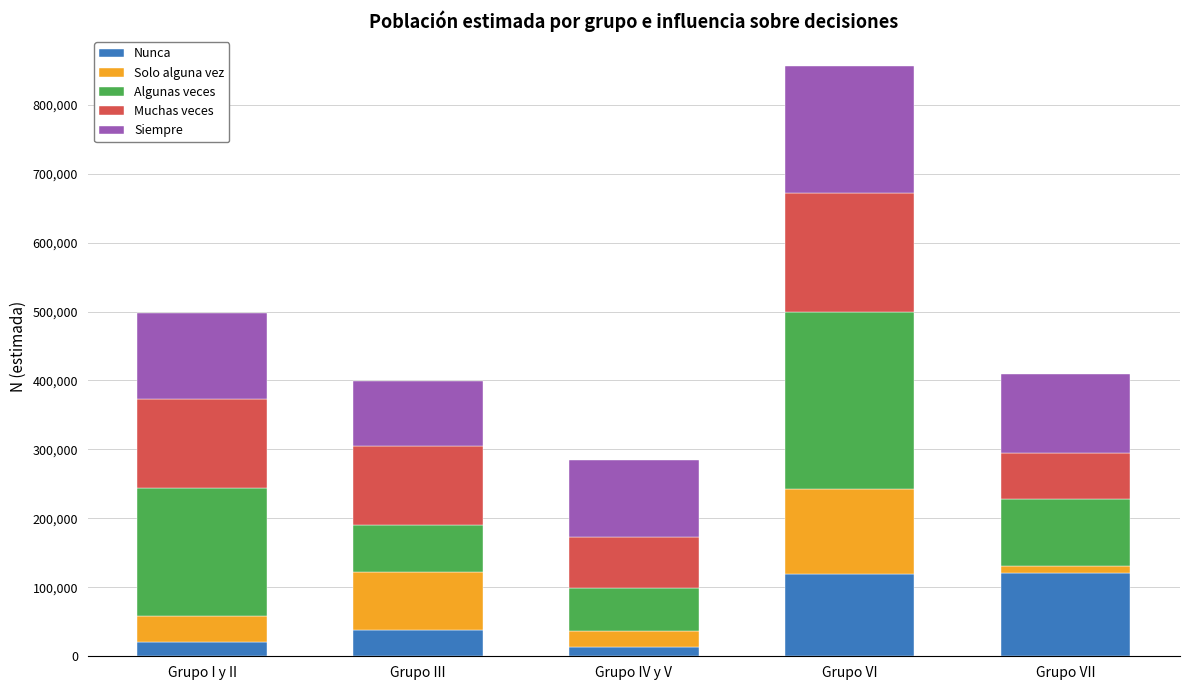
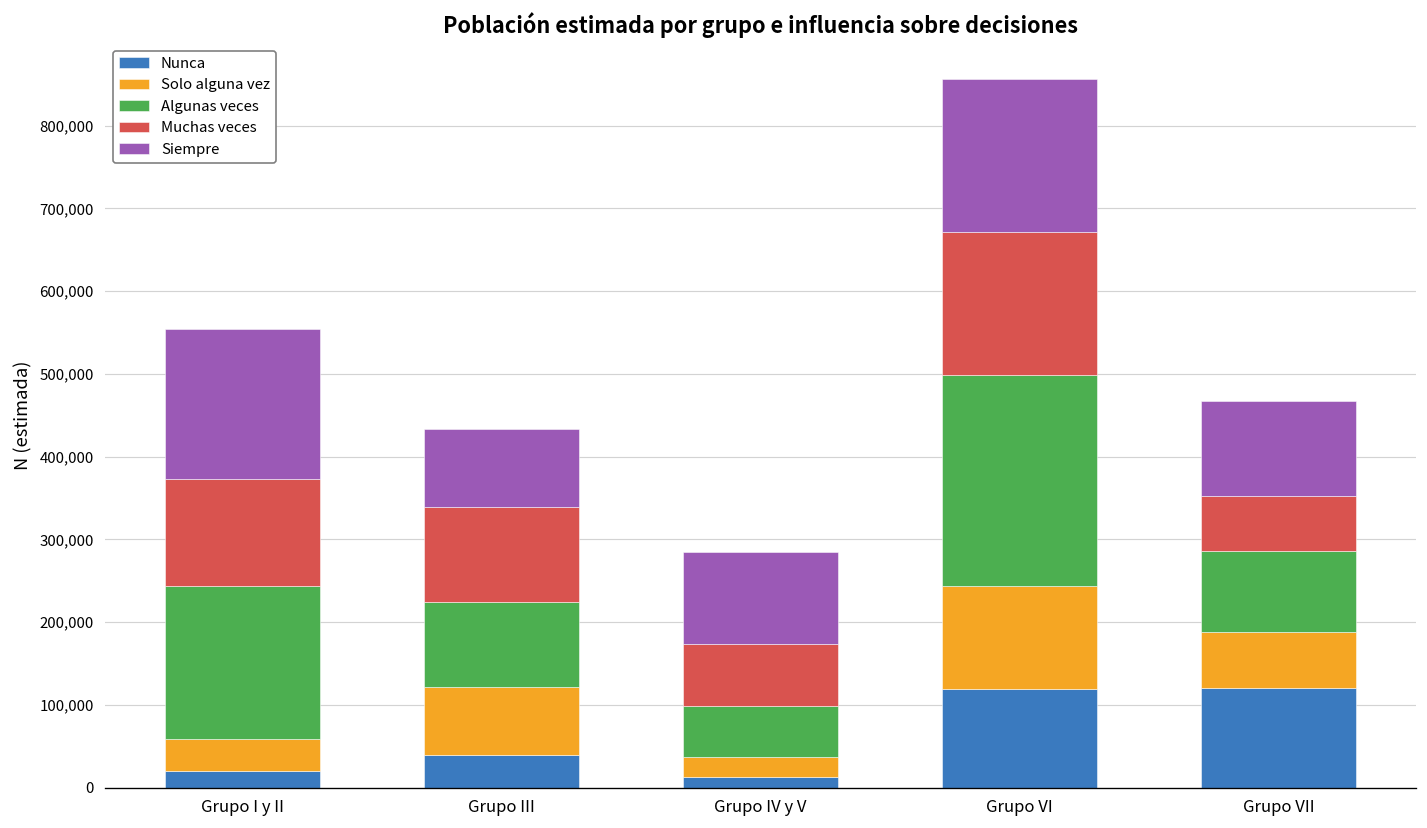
  {
    "Nunca": {
      "Grupo I y II": "20,000",
      "Grupo III": "40,000",
      "Grupo IV y V": "10,000",
      "Grupo VI": "120,000",
      "Grupo VII": "120,000"
    },
    "Solo alguna vez": {
      "Grupo I y II": "40,000",
      "Grupo III": "80,000",
      "Grupo IV y V": "20,000",
      "Grupo VI": "120,000",
-     "Grupo VII": "10,000"
+     "Grupo VII": "70,000"
    },
    "Algunas veces": {
      "Grupo I y II": "190,000",
-     "Grupo III": "70,000",
+     "Grupo III": "100,000",
      "Grupo IV y V": "60,000",
      "Grupo VI": "260,000",
      "Grupo VII": "100,000"
    },
    "Muchas veces": {
      "Grupo I y II": "130,000",
      "Grupo III": "110,000",
      "Grupo IV y V": "70,000",
      "Grupo VI": "170,000",
      "Grupo VII": "70,000"
    },
    "Siempre": {
-     "Grupo I y II": "120,000",
+     "Grupo I y II": "180,000",
      "Grupo III": "90,000",
      "Grupo IV y V": "110,000",
      "Grupo VI": "190,000",
      "Grupo VII": "120,000"
    }
  }
